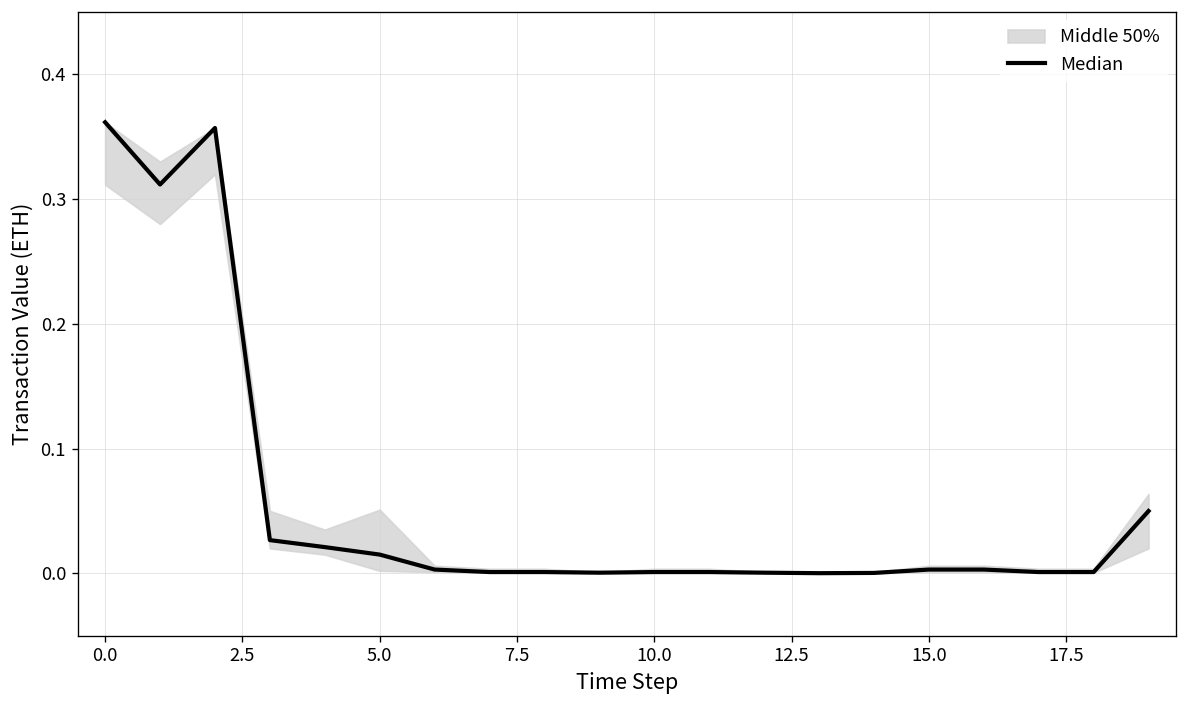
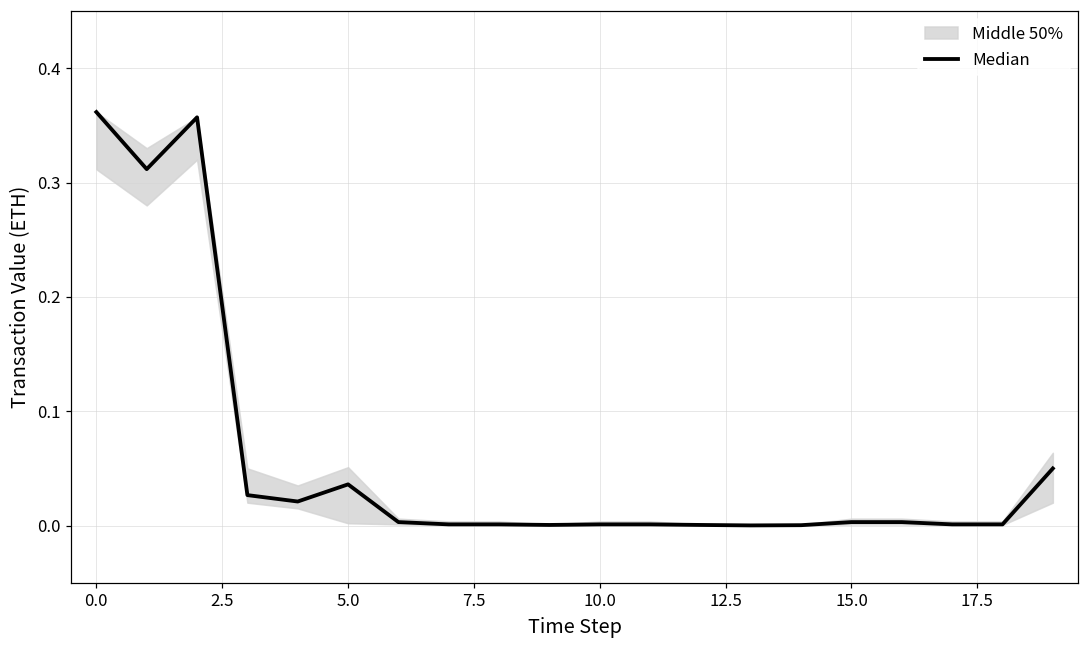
  {
    "Median": {
-     "5.0": 0.015,
+     "5.0": 0.036,
      "10.0": 0.001,
      "15.0": 0.003
    }
  }
